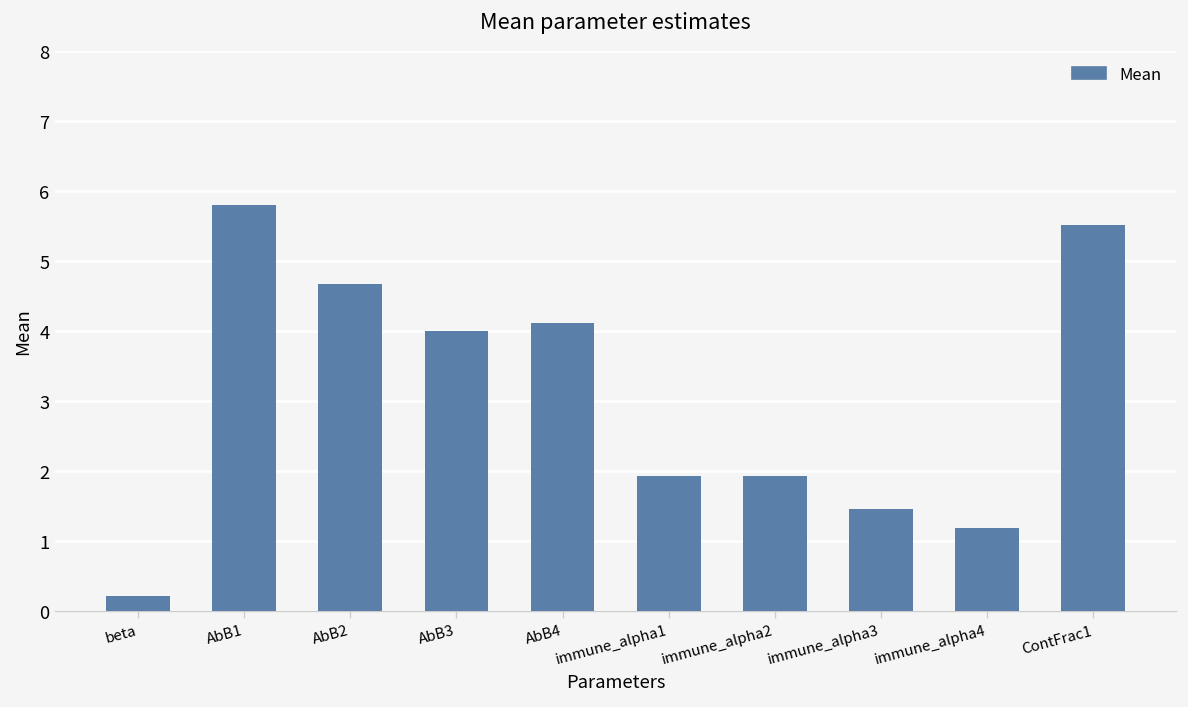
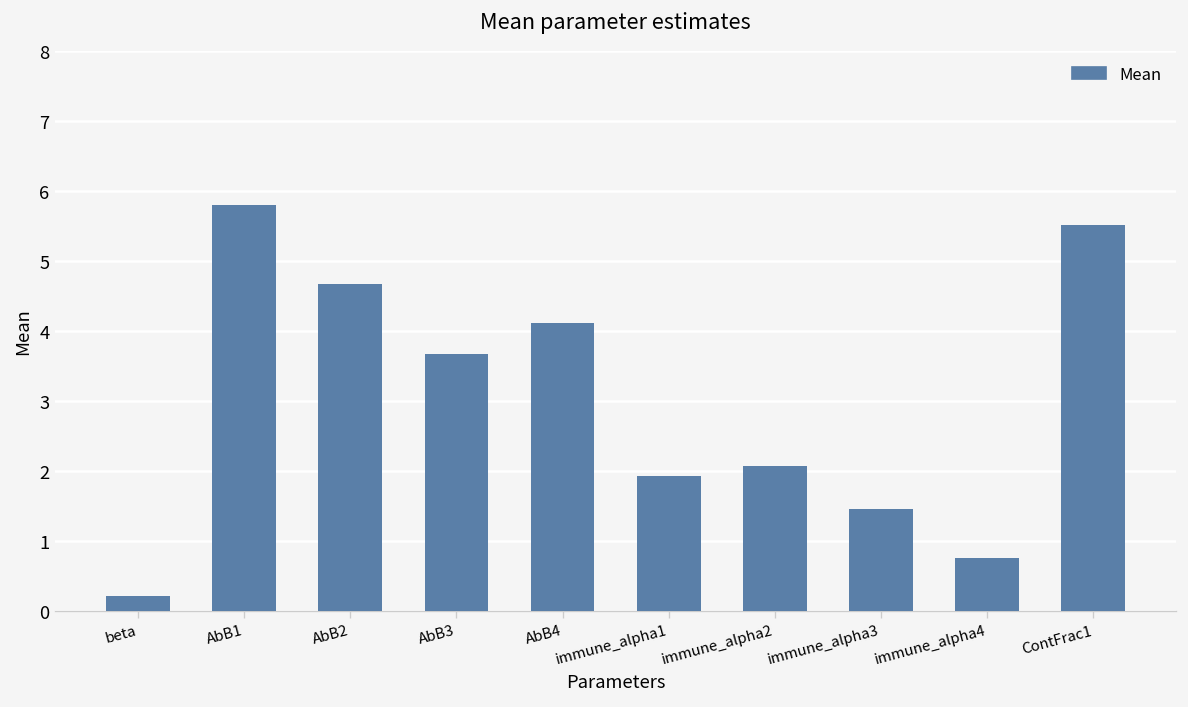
  {
    "beta": 0.2,
    "AbB1": 5.8,
    "AbB2": 4.7,
-   "AbB3": 4.0,
+   "AbB3": 3.7,
    "AbB4": 4.1,
    "immune_alpha1": 1.9,
-   "immune_alpha2": 1.9,
+   "immune_alpha2": 2.1,
    "immune_alpha3": 1.5,
-   "immune_alpha4": 1.2,
+   "immune_alpha4": 0.7,
    "ContFrac1": 5.5
  }
